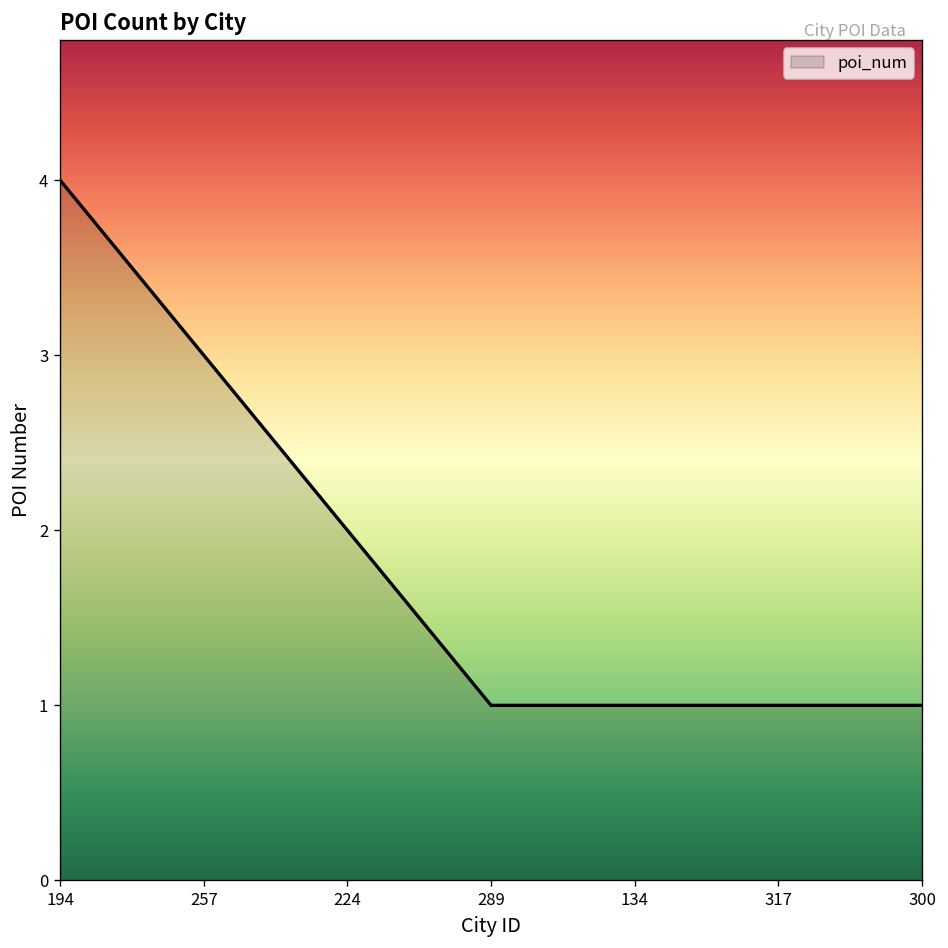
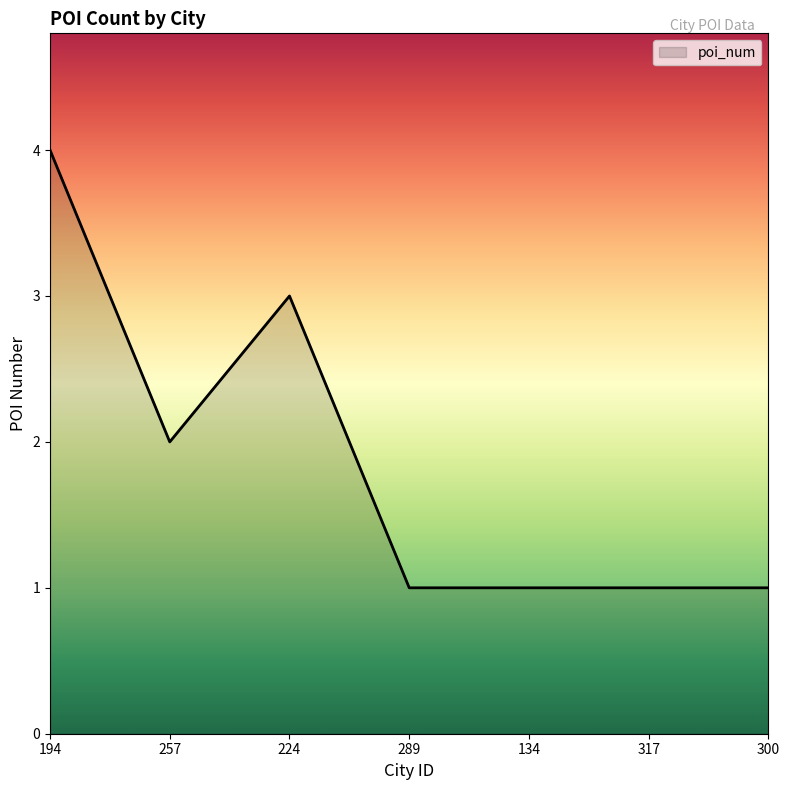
  {
    "194": 4,
-   "257": 3,
-   "224": 2,
+   "257": 2,
+   "224": 3,
    "289": 1,
    "134": 1,
    "317": 1,
    "300": 1
  }
